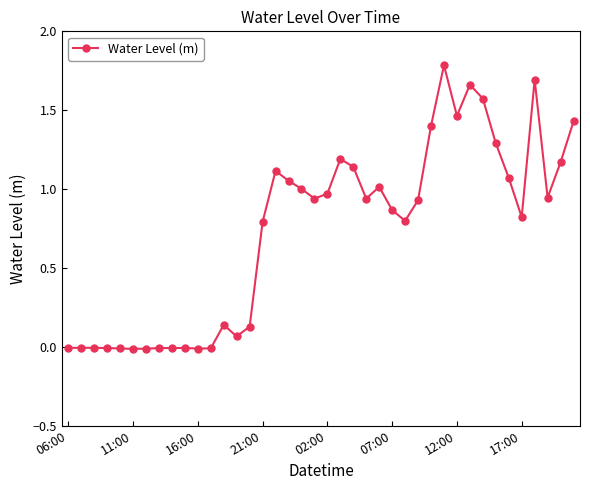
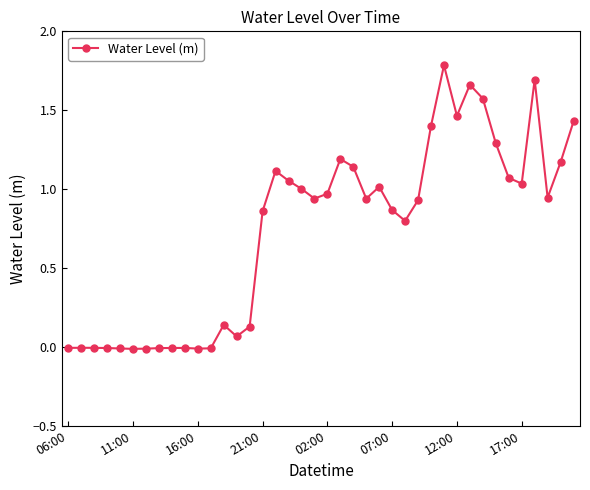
  {
    "06:00": -0.01,
    "11:00": -0.01,
    "16:00": -0.01,
-   "21:00": 0.79,
+   "21:00": 0.86,
    "02:00": 0.97,
    "07:00": 0.87,
    "12:00": 1.46,
-   "17:00": 0.82
+   "17:00": 1.03
  }
